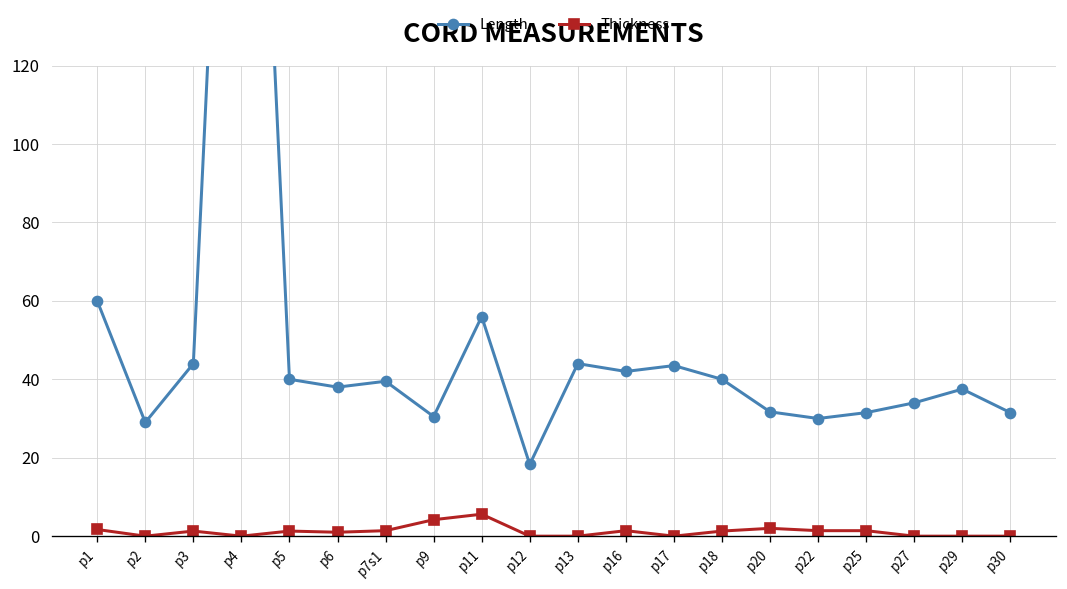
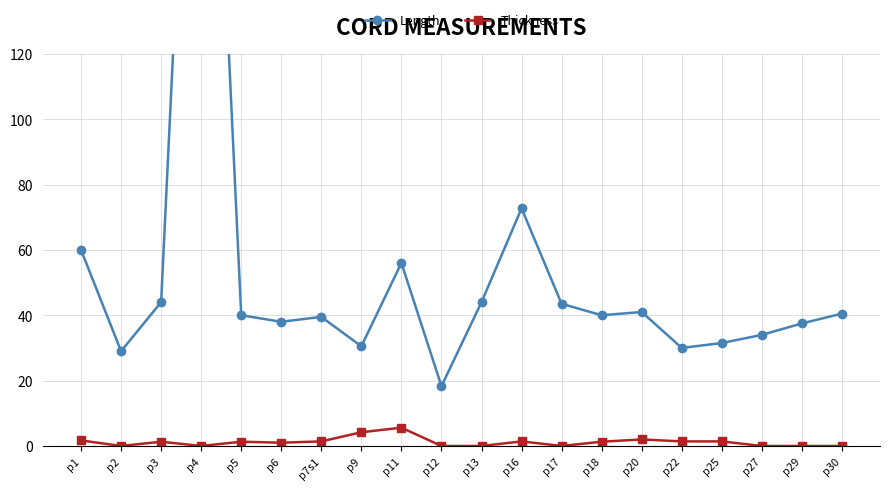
  {
    "Length": {
      "p1": 60,
      "p2": 29,
      "p3": 44,
      "p5": 40,
      "p6": 38,
      "p7s1": 40,
      "p9": 31,
      "p11": 56,
      "p12": 18,
      "p13": 44,
-     "p16": 42,
+     "p16": 73,
      "p17": 44,
      "p18": 40,
-     "p20": 32,
+     "p20": 41,
      "p22": 30,
      "p25": 32,
      "p27": 34,
      "p29": 38,
-     "p30": 32
+     "p30": 41
    },
    "Thickness": {
      "p1": 2,
      "p2": 0,
      "p3": 1,
      "p4": 0,
      "p5": 1,
      "p6": 1,
      "p7s1": 1,
      "p9": 4,
      "p11": 6,
      "p12": 0,
      "p13": 0,
      "p16": 1,
      "p17": 0,
      "p18": 1,
      "p20": 2,
      "p22": 1,
      "p25": 1,
      "p27": 0,
      "p29": 0,
      "p30": 0
    }
  }
